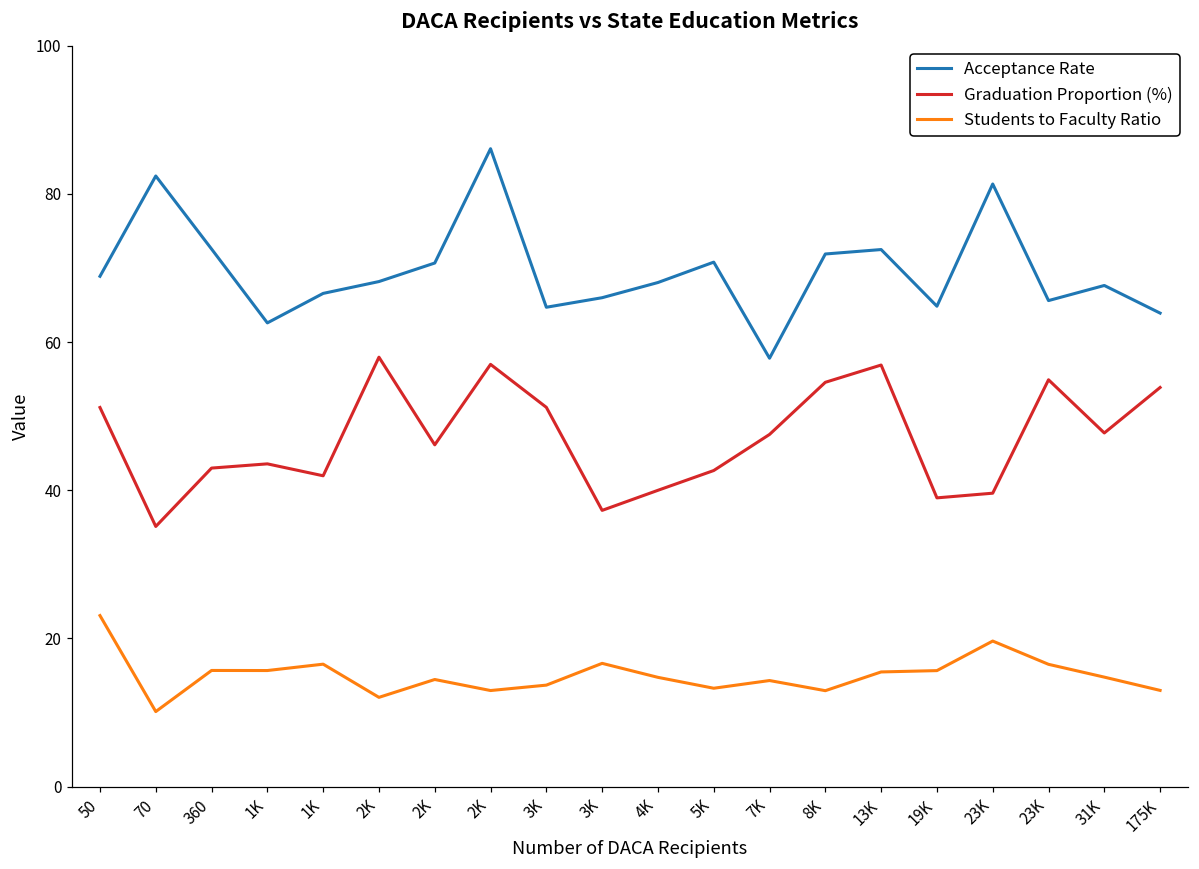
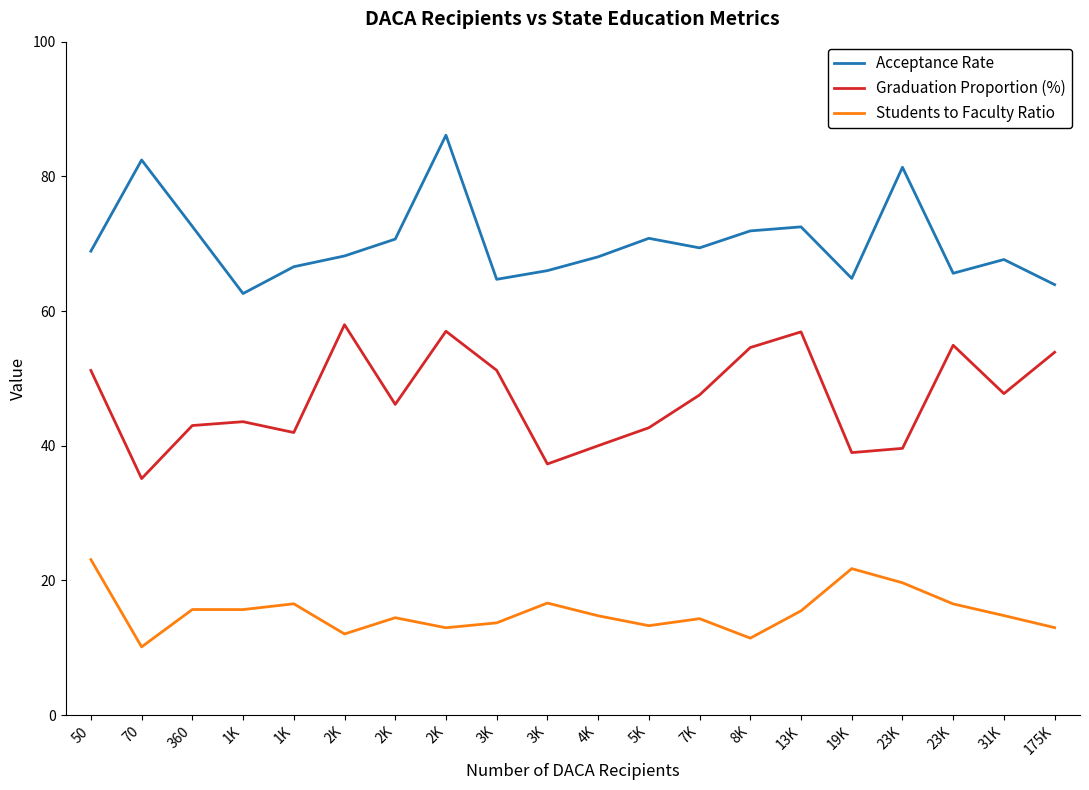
  {
    "Acceptance Rate": {
      "50": 69,
      "70": 82,
      "360": 73,
      "4K": 68,
      "5K": 71,
-     "7K": 58,
+     "7K": 69,
      "8K": 72,
      "13K": 73,
      "19K": 65,
      "31K": 68,
      "175K": 64
    },
    "Graduation Proportion (%)": {
      "50": 51,
      "70": 35,
      "360": 43,
      "4K": 40,
      "5K": 43,
      "7K": 48,
      "8K": 55,
      "13K": 57,
      "19K": 39,
      "31K": 48,
      "175K": 54
    },
    "Students to Faculty Ratio": {
      "50": 23,
      "70": 10,
      "360": 16,
      "4K": 15,
      "5K": 13,
      "7K": 14,
-     "8K": 13,
+     "8K": 11,
      "13K": 15,
-     "19K": 16,
+     "19K": 22,
      "31K": 15,
      "175K": 13
    }
  }
